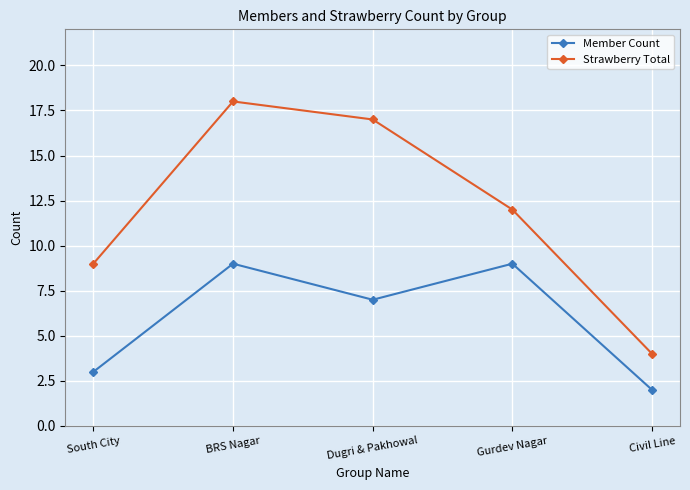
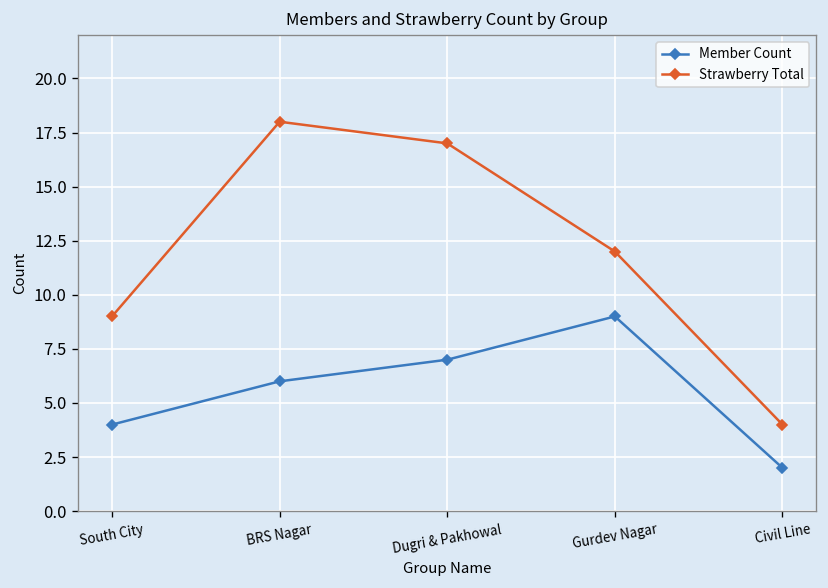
  {
    "Member Count": {
-     "South City": 3,
-     "BRS Nagar": 9,
+     "South City": 4,
+     "BRS Nagar": 6,
      "Dugri & Pakhowal": 7,
      "Gurdev Nagar": 9,
      "Civil Line": 2
    },
    "Strawberry Total": {
      "South City": 9,
      "BRS Nagar": 18,
      "Dugri & Pakhowal": 17,
      "Gurdev Nagar": 12,
      "Civil Line": 4
    }
  }
